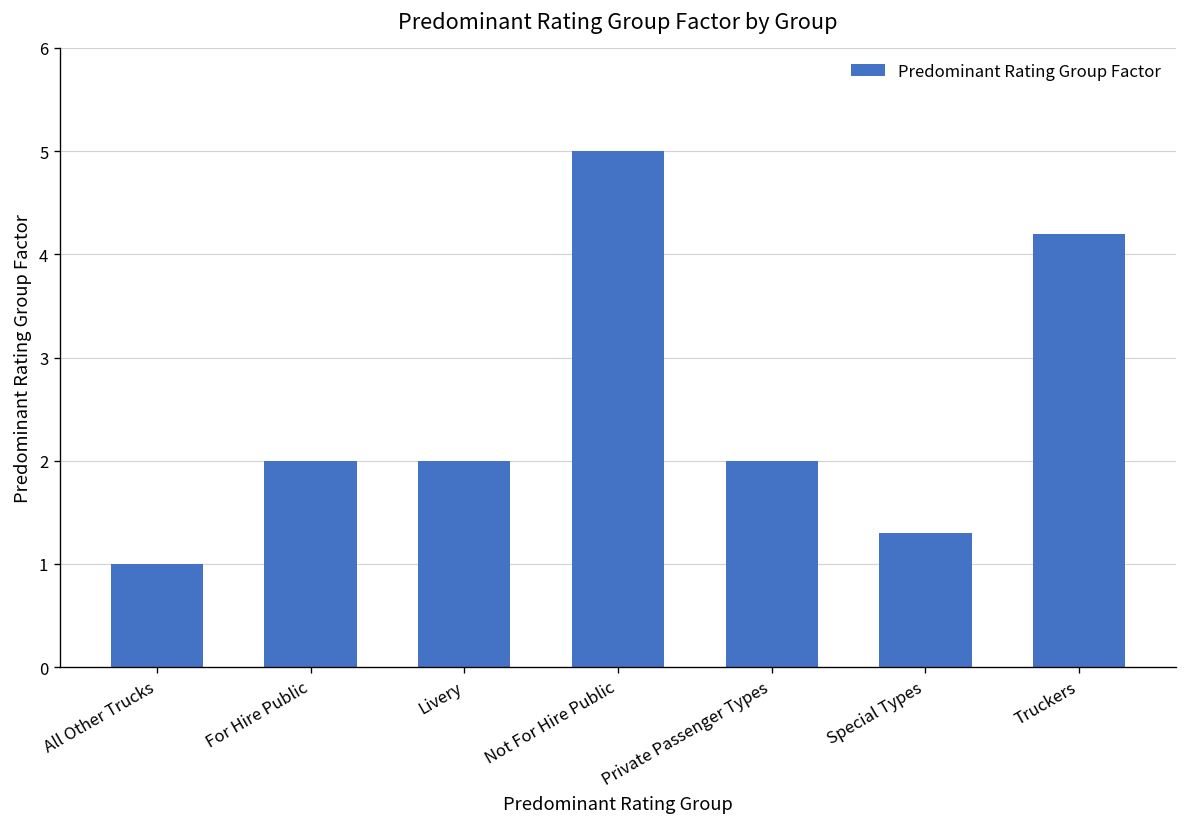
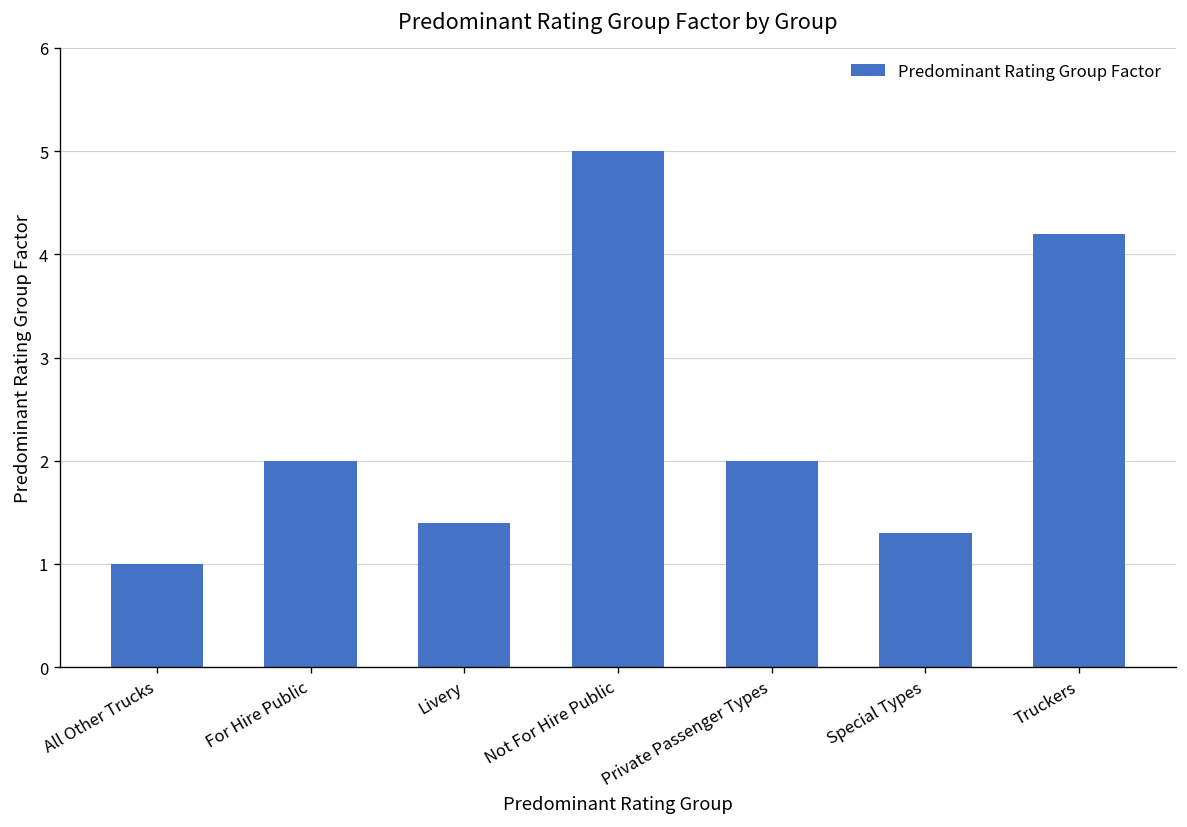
  {
    "All Other Trucks": 1.0,
    "For Hire Public": 2.0,
-   "Livery": 2.0,
+   "Livery": 1.4,
    "Not For Hire Public": 5.0,
    "Private Passenger Types": 2.0,
    "Special Types": 1.3,
    "Truckers": 4.2
  }
